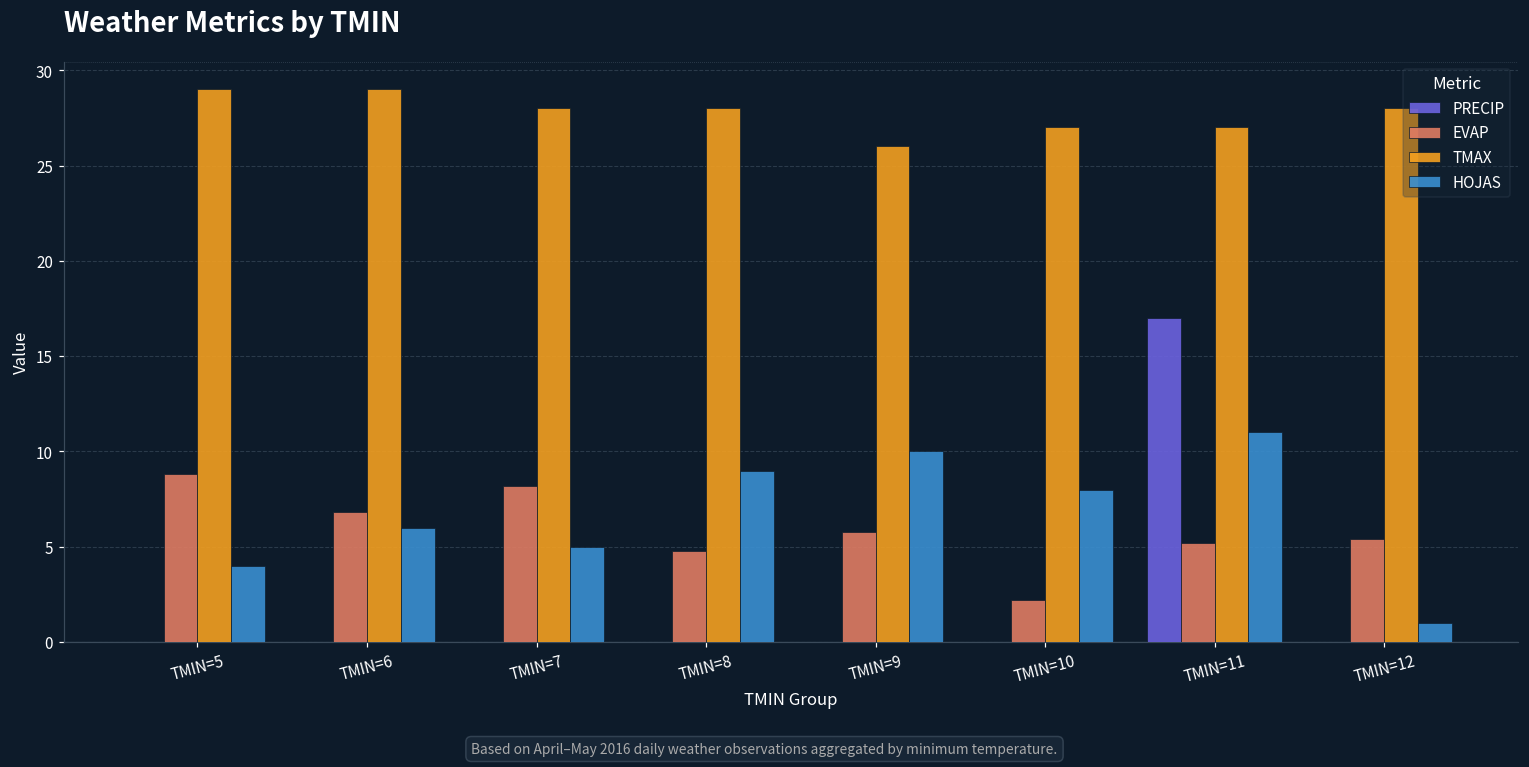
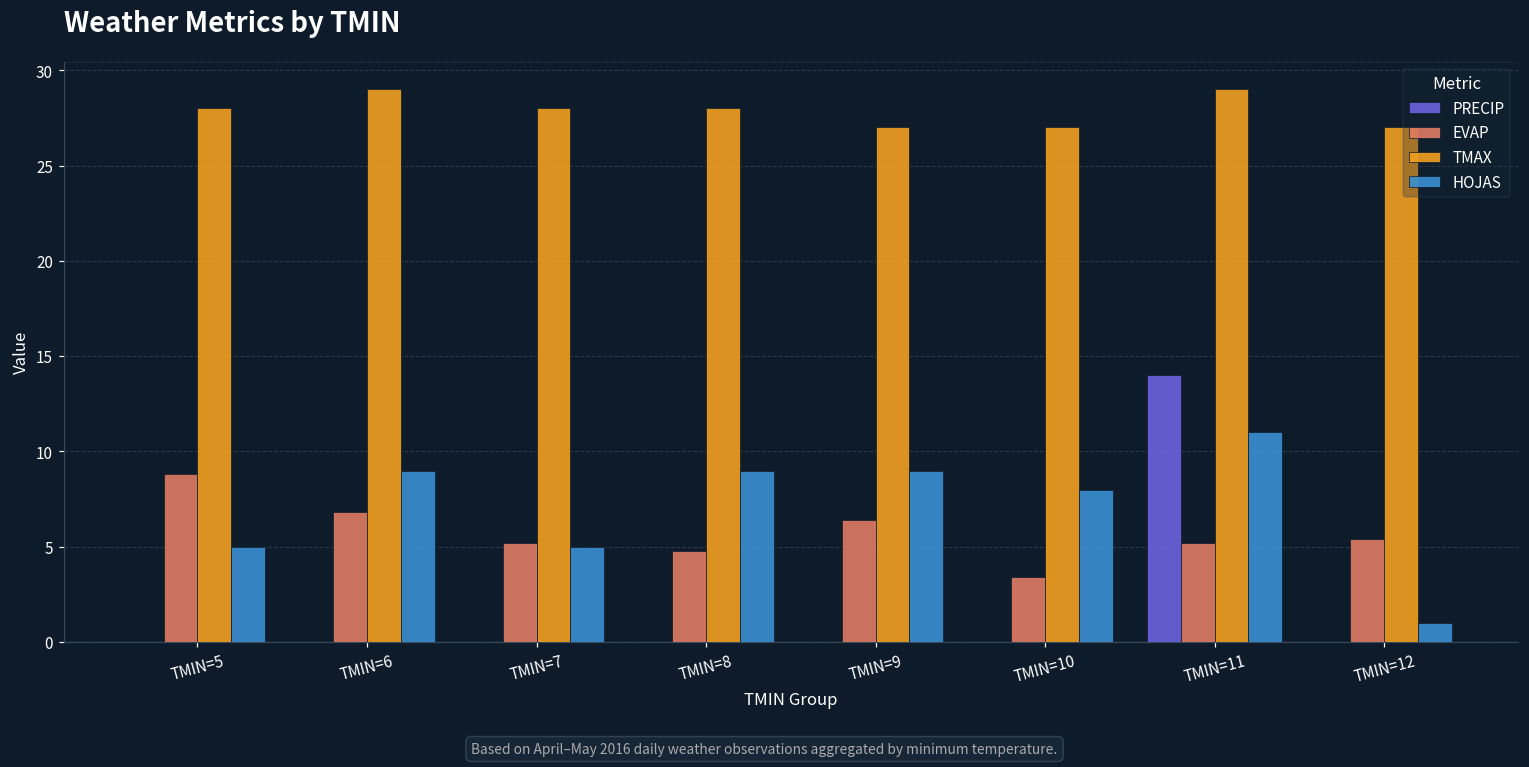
  {
    "PRECIP": {
      "TMIN=5": 0,
      "TMIN=6": 0,
      "TMIN=7": 0,
      "TMIN=8": 0,
      "TMIN=9": 0,
      "TMIN=10": 0,
-     "TMIN=11": 17,
+     "TMIN=11": 14,
      "TMIN=12": 0
    },
    "EVAP": {
      "TMIN=5": 8.8,
      "TMIN=6": 6.8,
-     "TMIN=7": 8.2,
+     "TMIN=7": 5.2,
      "TMIN=8": 4.8,
-     "TMIN=9": 5.8,
-     "TMIN=10": 2.2,
+     "TMIN=9": 6.4,
+     "TMIN=10": 3.4,
      "TMIN=11": 5.2,
      "TMIN=12": 5.4
    },
    "TMAX": {
-     "TMIN=5": 29,
+     "TMIN=5": 28,
      "TMIN=6": 29,
      "TMIN=7": 28,
      "TMIN=8": 28,
-     "TMIN=9": 26,
+     "TMIN=9": 27,
      "TMIN=10": 27,
-     "TMIN=11": 27,
-     "TMIN=12": 28
+     "TMIN=11": 29,
+     "TMIN=12": 27
    },
    "HOJAS": {
-     "TMIN=5": 4,
-     "TMIN=6": 6,
+     "TMIN=5": 5,
+     "TMIN=6": 9,
      "TMIN=7": 5,
      "TMIN=8": 9,
-     "TMIN=9": 10,
+     "TMIN=9": 9,
      "TMIN=10": 8,
      "TMIN=11": 11,
      "TMIN=12": 1
    }
  }
